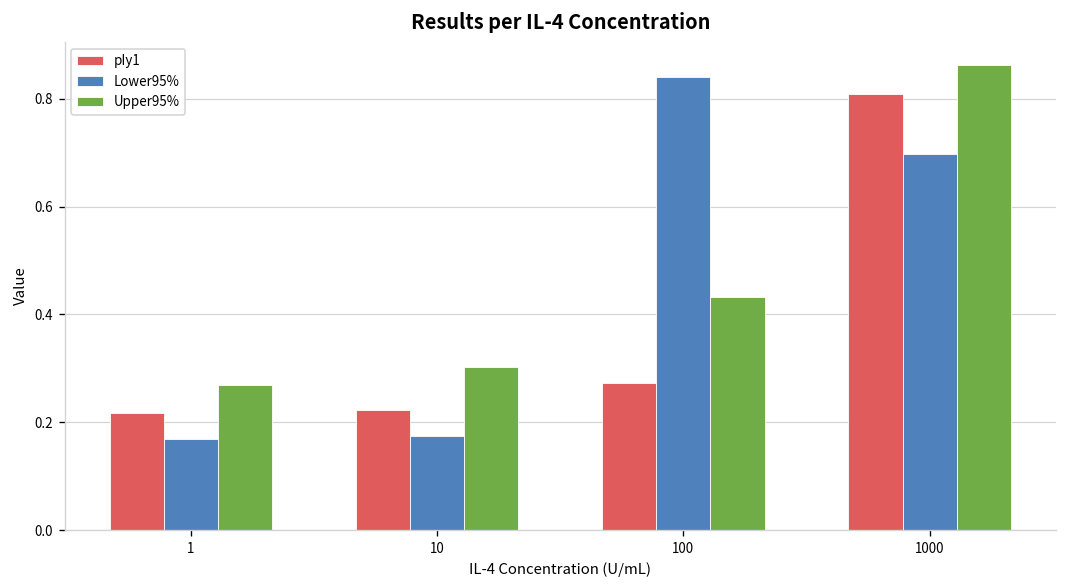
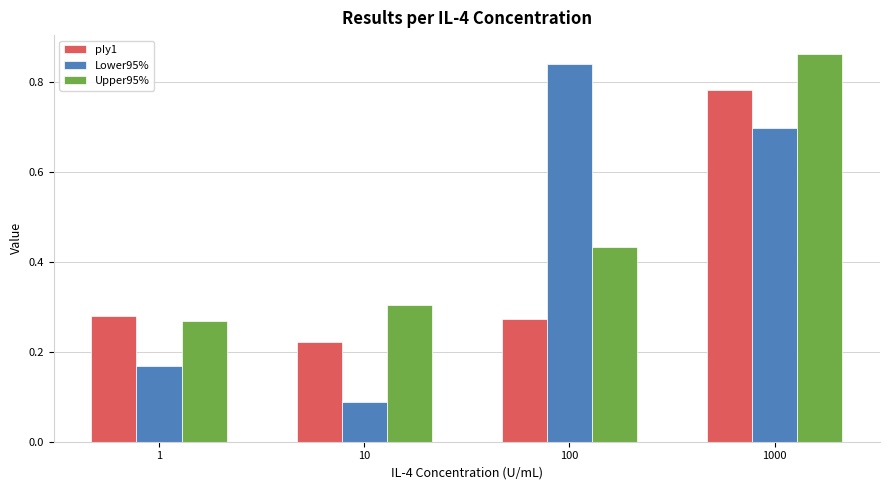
  {
    "pIy1": {
-     "1": 0.22,
+     "1": 0.28,
      "10": 0.22,
      "100": 0.27,
-     "1000": 0.81
+     "1000": 0.78
    },
    "Lower95%": {
      "1": 0.17,
-     "10": 0.17,
+     "10": 0.09,
      "100": 0.84,
      "1000": 0.70
    },
    "Upper95%": {
      "1": 0.27,
      "10": 0.30,
      "100": 0.43,
      "1000": 0.86
    }
  }
